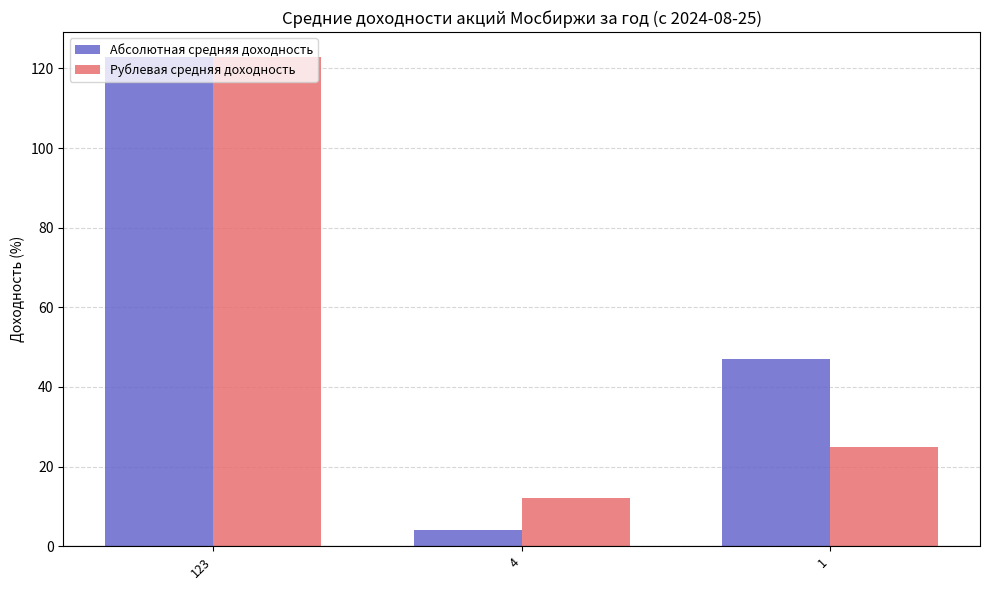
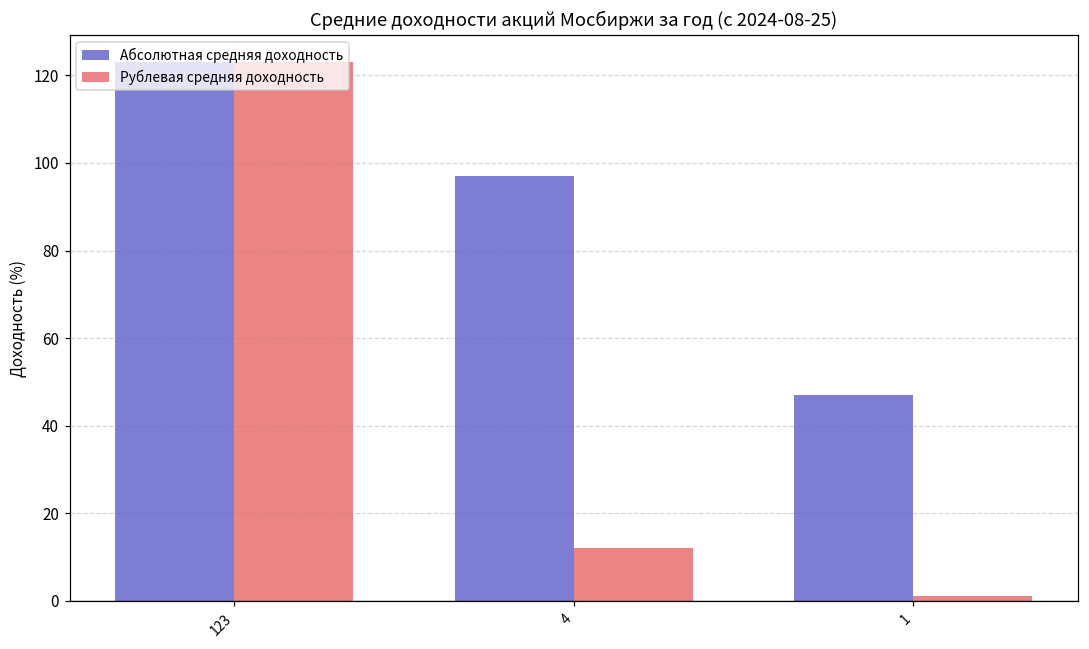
  {
    "Абсолютная средняя доходность": {
-     "4": 4,
+     "4": 97,
      "1": 47
    },
    "Рублевая средняя доходность": {
      "4": 12,
-     "1": 25
+     "1": 1
    }
  }
